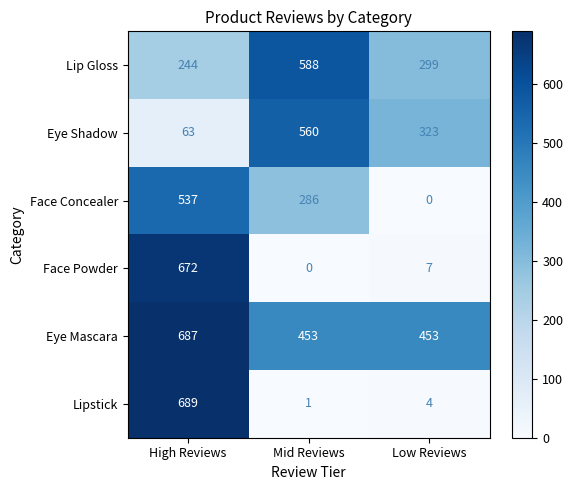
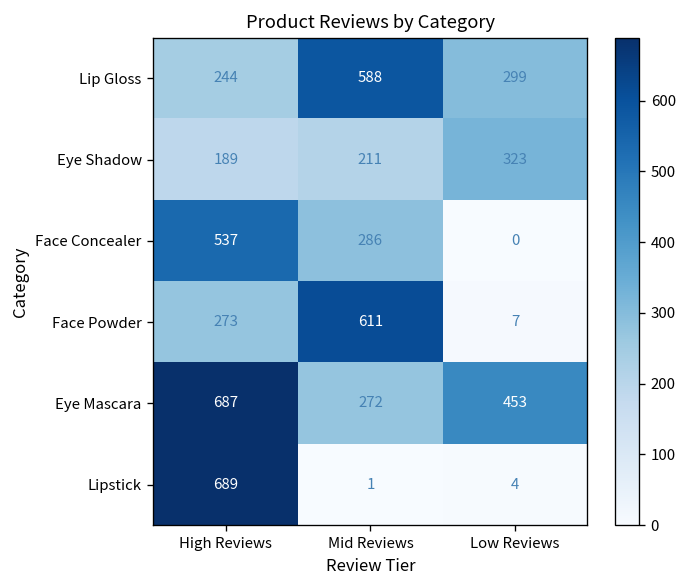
  {
    "Lip Gloss": {
      "High Reviews": 244,
      "Mid Reviews": 588,
      "Low Reviews": 299
    },
    "Eye Shadow": {
-     "High Reviews": 63,
-     "Mid Reviews": 560,
+     "High Reviews": 189,
+     "Mid Reviews": 211,
      "Low Reviews": 323
    },
    "Face Concealer": {
      "High Reviews": 537,
      "Mid Reviews": 286,
      "Low Reviews": 0
    },
    "Face Powder": {
-     "High Reviews": 672,
-     "Mid Reviews": 0,
+     "High Reviews": 273,
+     "Mid Reviews": 611,
      "Low Reviews": 7
    },
    "Eye Mascara": {
      "High Reviews": 687,
-     "Mid Reviews": 453,
+     "Mid Reviews": 272,
      "Low Reviews": 453
    },
    "Lipstick": {
      "High Reviews": 689,
      "Mid Reviews": 1,
      "Low Reviews": 4
    }
  }
